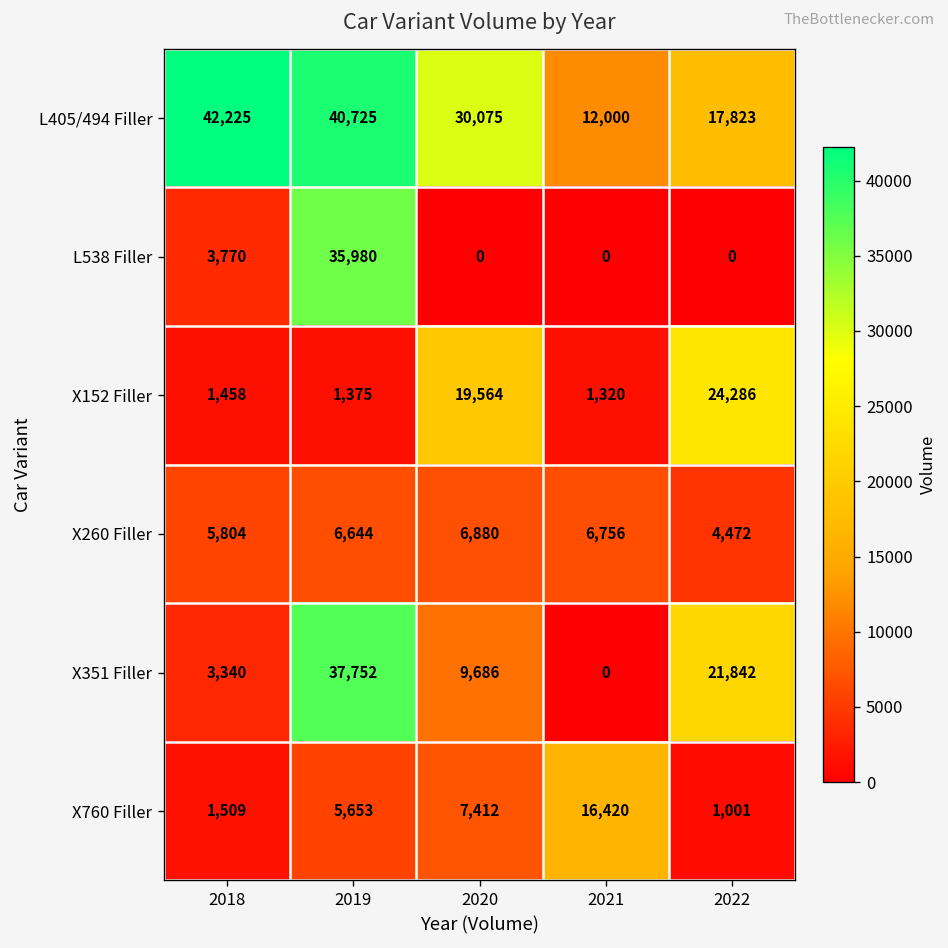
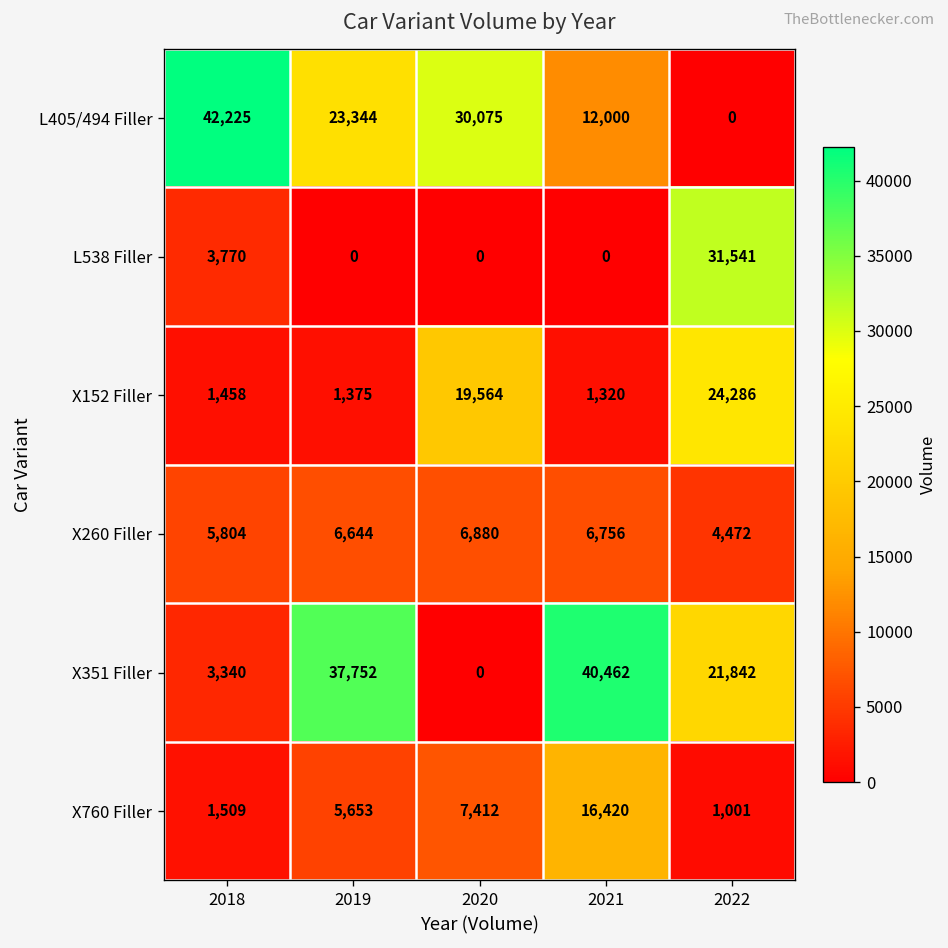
  {
    "L405/494 Filler": {
      "2018": "42,225",
-     "2019": "40,725",
+     "2019": "23,344",
      "2020": "30,075",
      "2021": "12,000",
-     "2022": "17,823"
+     "2022": "0"
    },
    "L538 Filler": {
      "2018": "3,770",
-     "2019": "35,980",
+     "2019": "0",
      "2020": "0",
      "2021": "0",
-     "2022": "0"
+     "2022": "31,541"
    },
    "X152 Filler": {
      "2018": "1,458",
      "2019": "1,375",
      "2020": "19,564",
      "2021": "1,320",
      "2022": "24,286"
    },
    "X260 Filler": {
      "2018": "5,804",
      "2019": "6,644",
      "2020": "6,880",
      "2021": "6,756",
      "2022": "4,472"
    },
    "X351 Filler": {
      "2018": "3,340",
      "2019": "37,752",
-     "2020": "9,686",
-     "2021": "0",
+     "2020": "0",
+     "2021": "40,462",
      "2022": "21,842"
    },
    "X760 Filler": {
      "2018": "1,509",
      "2019": "5,653",
      "2020": "7,412",
      "2021": "16,420",
      "2022": "1,001"
    }
  }
